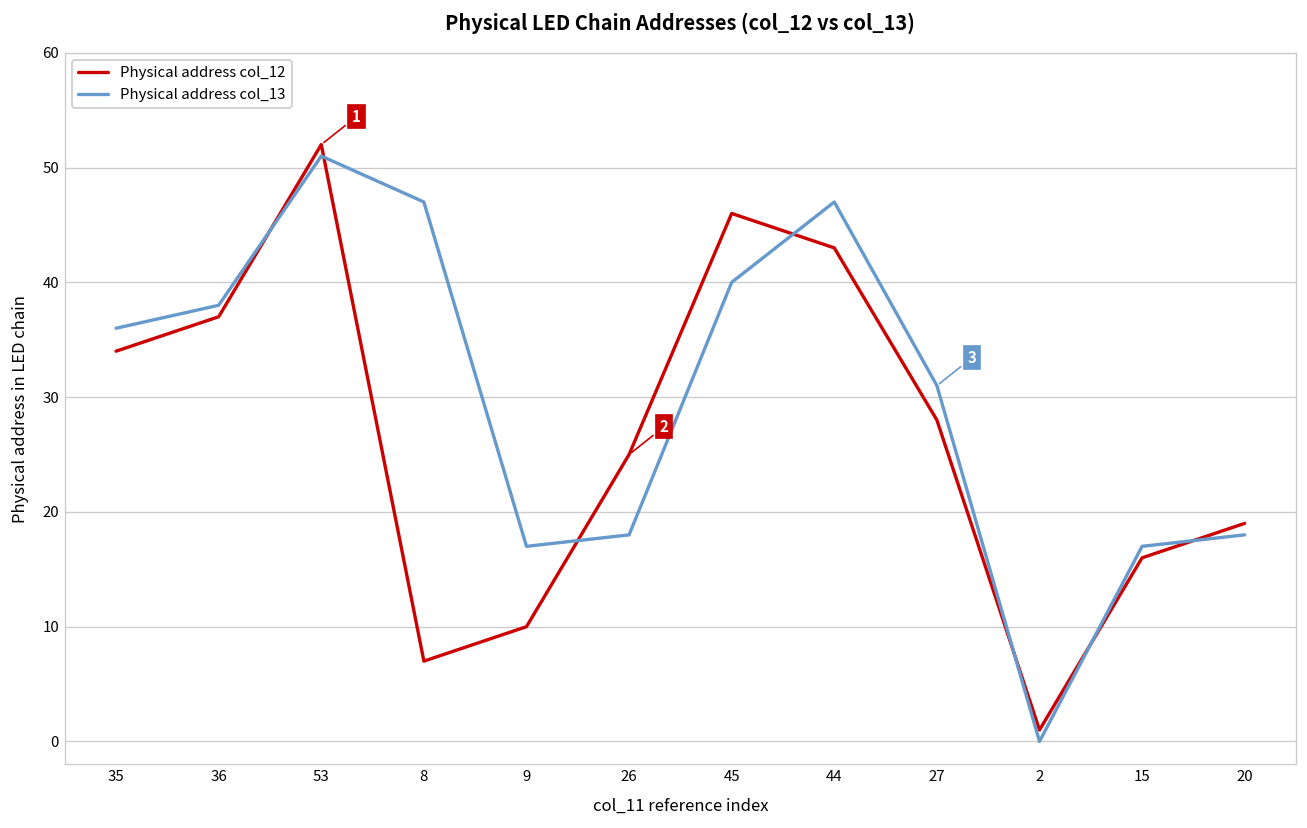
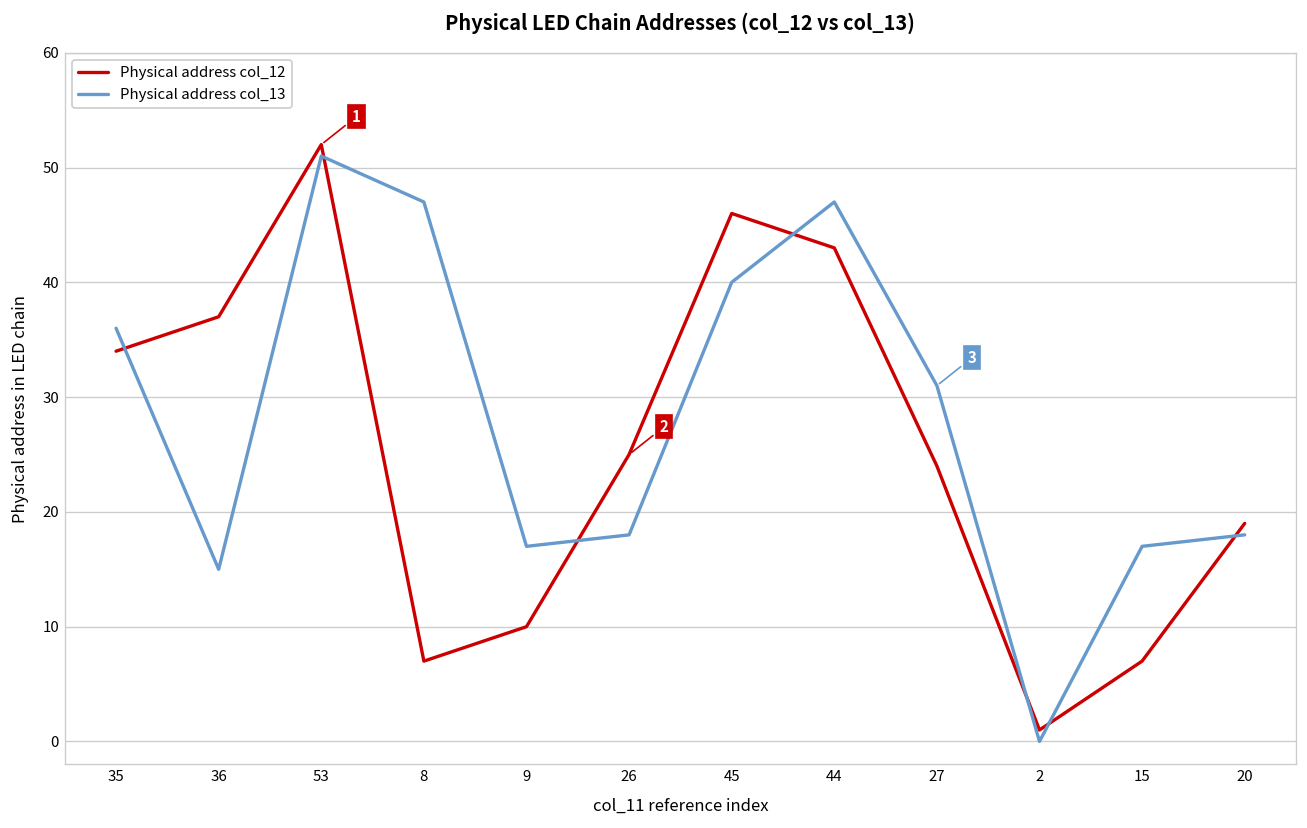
  {
    "Physical address col_12": {
      "35": 34,
      "36": 37,
      "53": 52,
      "8": 7,
      "9": 10,
      "26": 25,
      "45": 46,
      "44": 43,
-     "27": 28,
+     "27": 24,
      "2": 1,
-     "15": 16,
+     "15": 7,
      "20": 19
    },
    "Physical address col_13": {
      "35": 36,
-     "36": 38,
+     "36": 15,
      "53": 51,
      "8": 47,
      "9": 17,
      "26": 18,
      "45": 40,
      "44": 47,
      "27": 31,
      "2": 0,
      "15": 17,
      "20": 18
    }
  }
